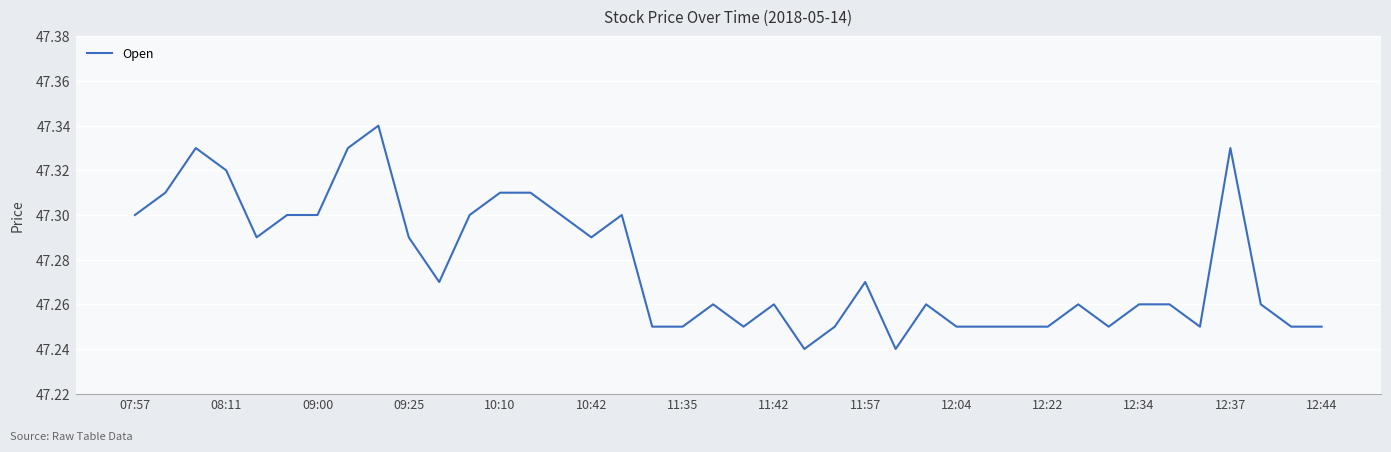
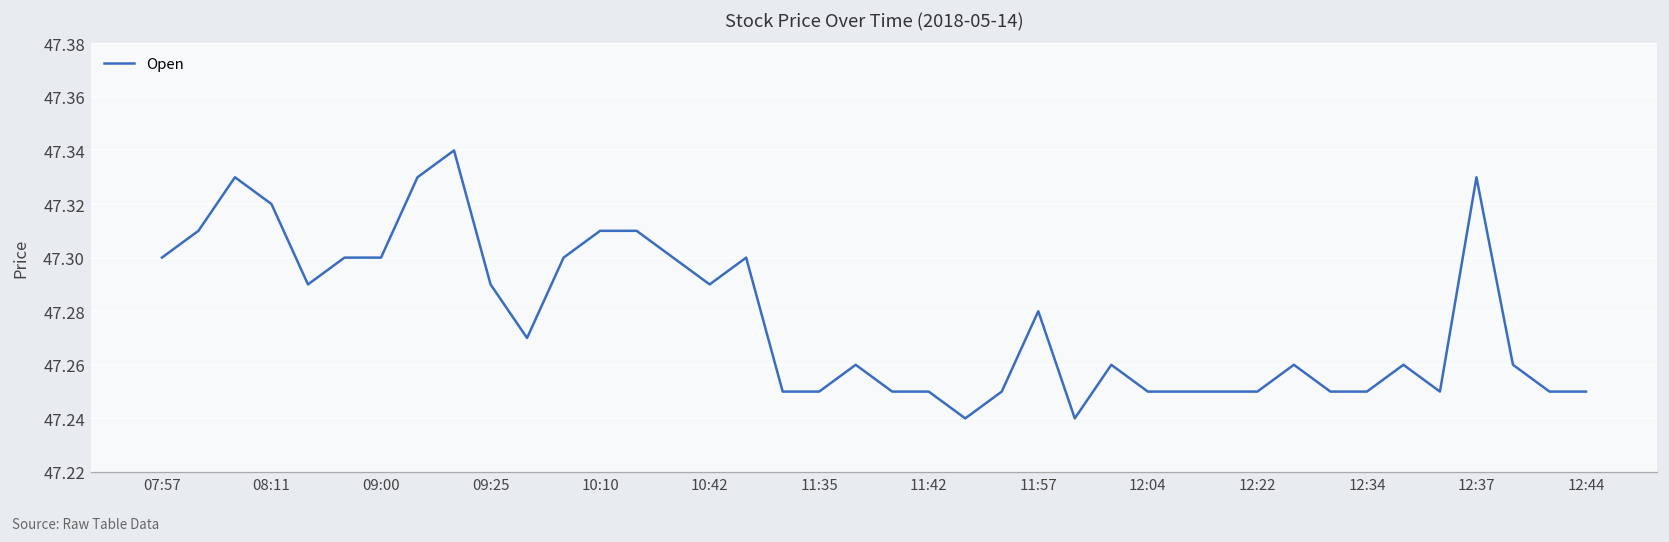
  {
    "07:57": 47.30,
    "08:11": 47.32,
    "09:00": 47.30,
    "09:25": 47.29,
    "10:10": 47.31,
    "10:42": 47.29,
    "11:35": 47.25,
-   "11:42": 47.26,
-   "11:57": 47.27,
+   "11:42": 47.25,
+   "11:57": 47.28,
    "12:04": 47.25,
    "12:22": 47.25,
-   "12:34": 47.26,
+   "12:34": 47.25,
    "12:37": 47.33,
    "12:44": 47.25
  }
